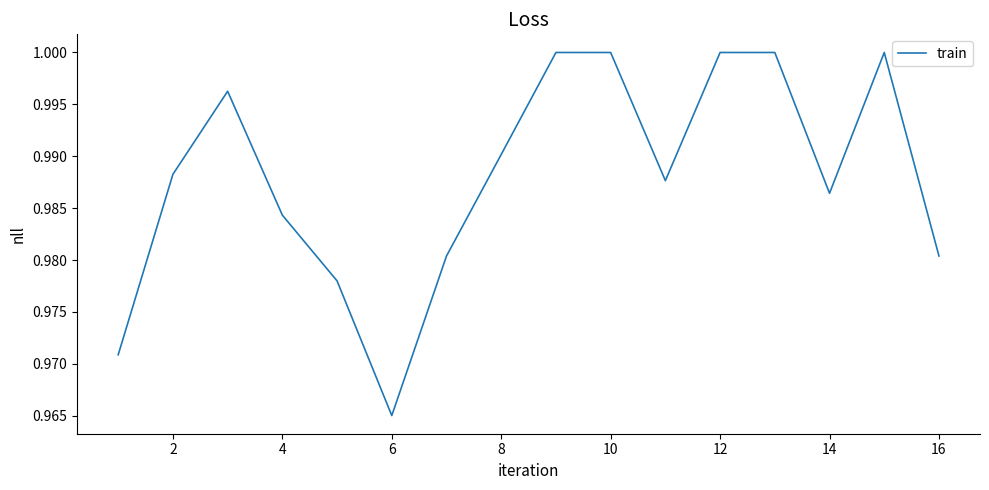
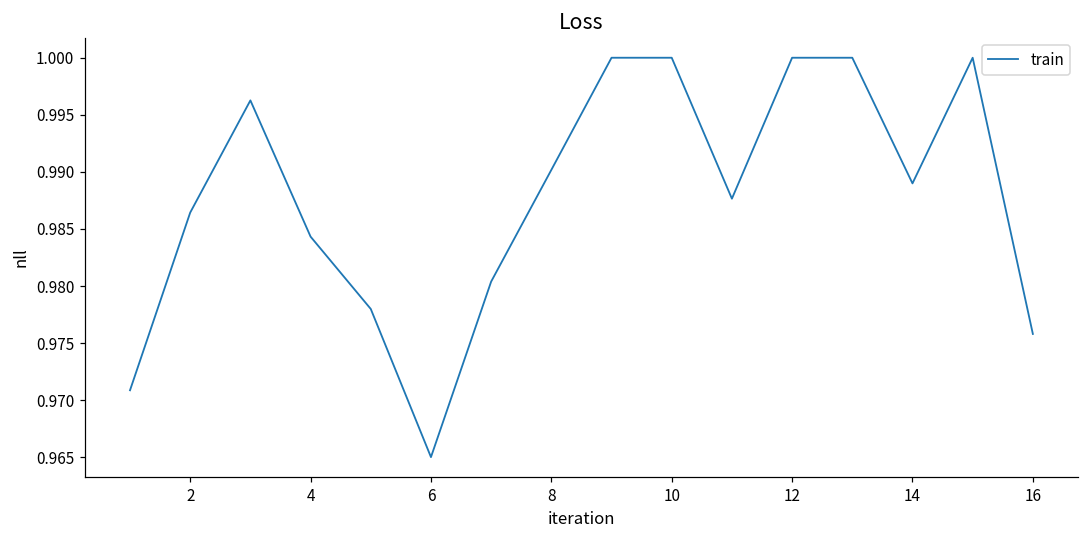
  {
-   "2": 0.9883,
+   "2": 0.9864,
    "4": 0.9843,
    "6": 0.9650,
    "8": 0.9902,
    "10": 1.0000,
    "12": 1.0000,
-   "14": 0.9864,
-   "16": 0.9804
+   "14": 0.9890,
+   "16": 0.9758
  }
